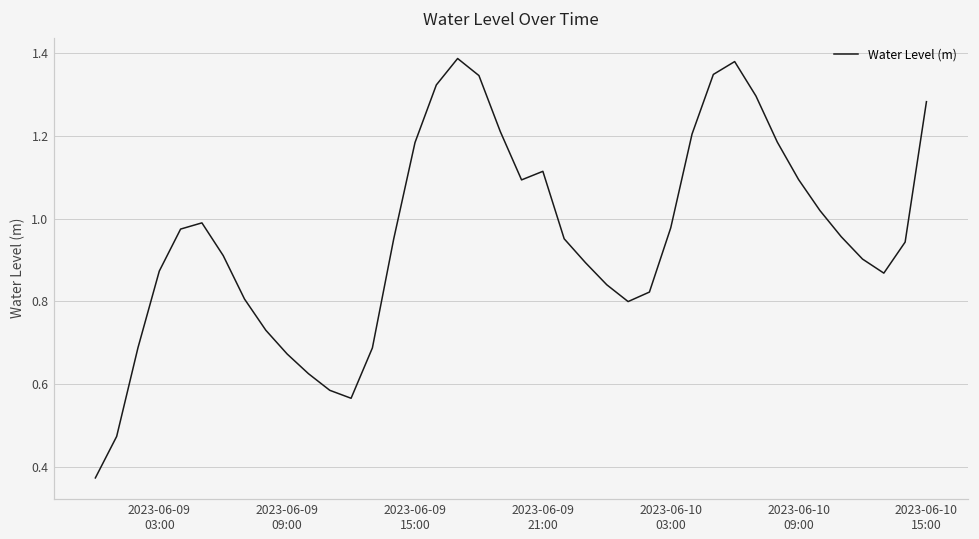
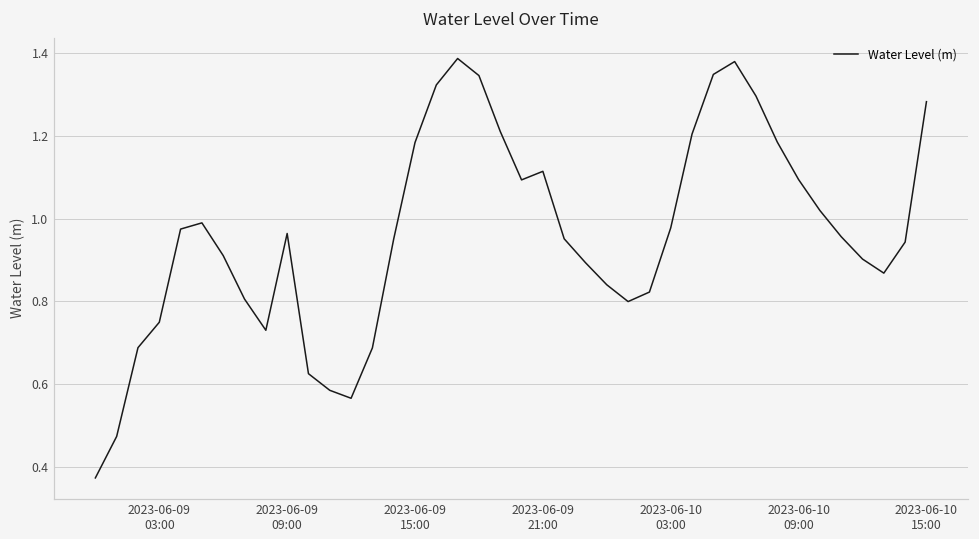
  {
-   "2023-06-09 03:00": 0.87,
-   "2023-06-09 09:00": 0.67,
+   "2023-06-09 03:00": 0.75,
+   "2023-06-09 09:00": 0.96,
    "2023-06-09 15:00": 1.18,
    "2023-06-09 21:00": 1.11,
    "2023-06-10 03:00": 0.98,
    "2023-06-10 09:00": 1.09,
    "2023-06-10 15:00": 1.28
  }
